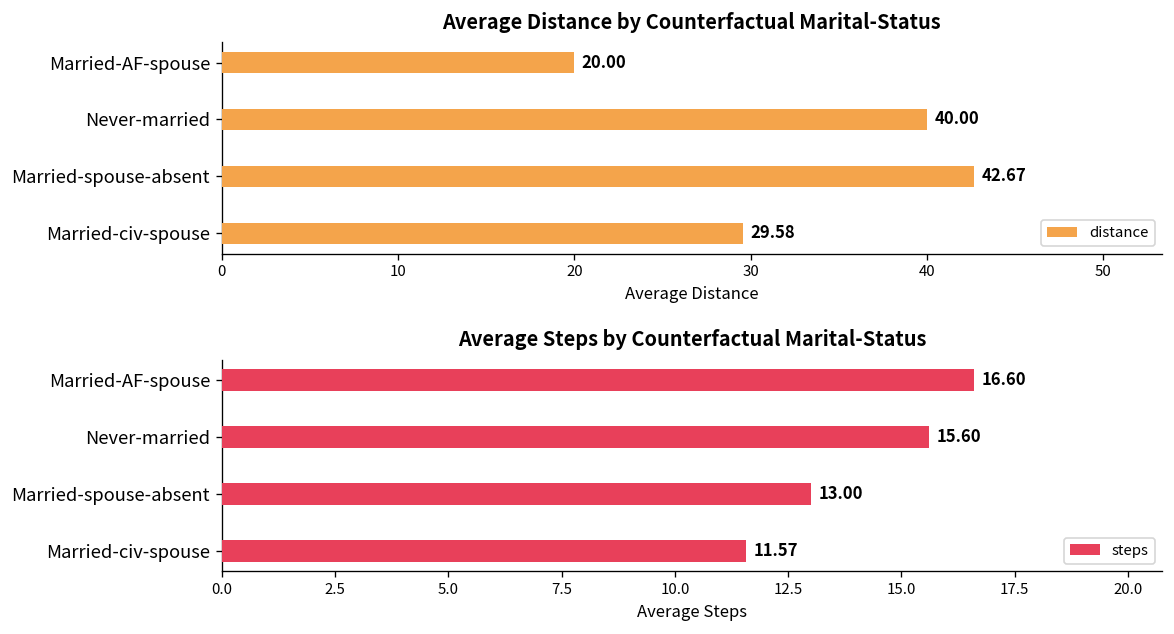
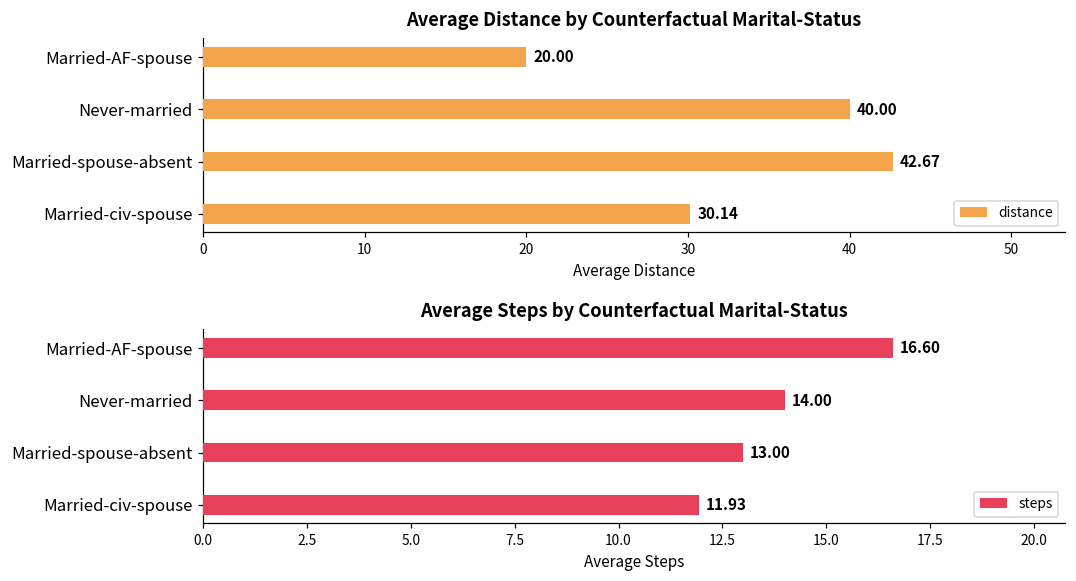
  {
    "Average Distance by Counterfactual Marital-Status": {
      "Married-AF-spouse": 20.00,
      "Never-married": 40.00,
      "Married-spouse-absent": 42.67,
-     "Married-civ-spouse": 29.58
+     "Married-civ-spouse": 30.14
    },
    "Average Steps by Counterfactual Marital-Status": {
      "Married-AF-spouse": 16.60,
-     "Never-married": 15.60,
+     "Never-married": 14.00,
      "Married-spouse-absent": 13.00,
-     "Married-civ-spouse": 11.57
+     "Married-civ-spouse": 11.93
    }
  }
